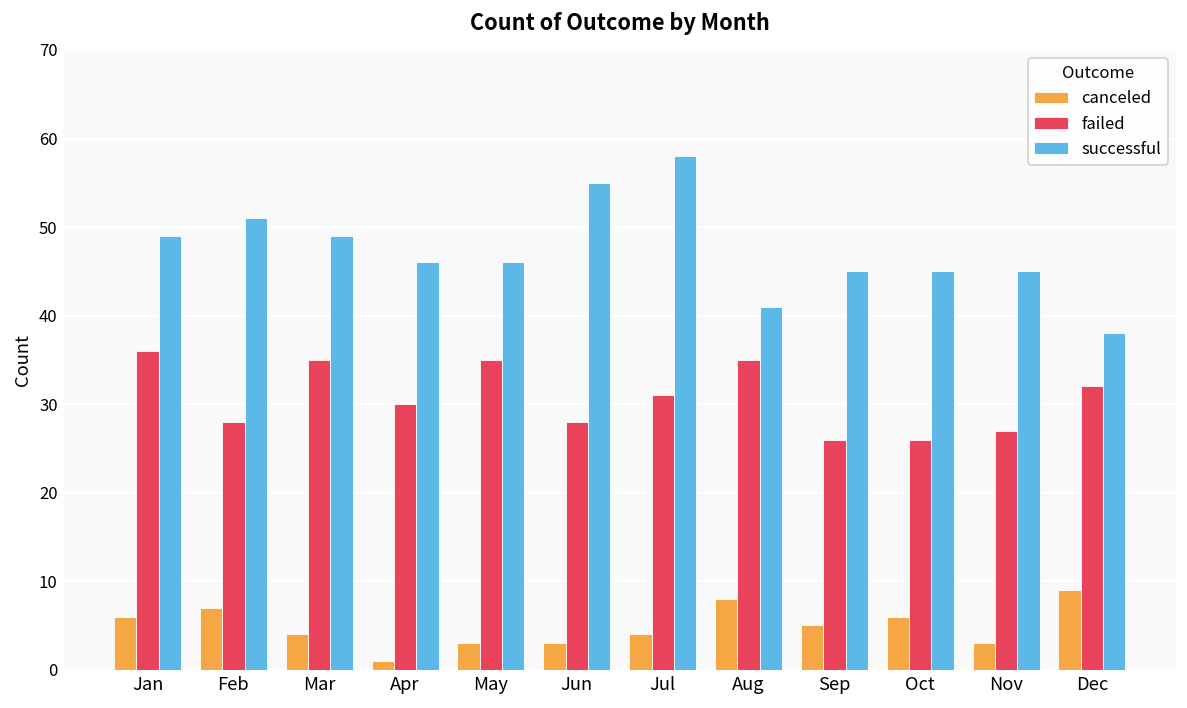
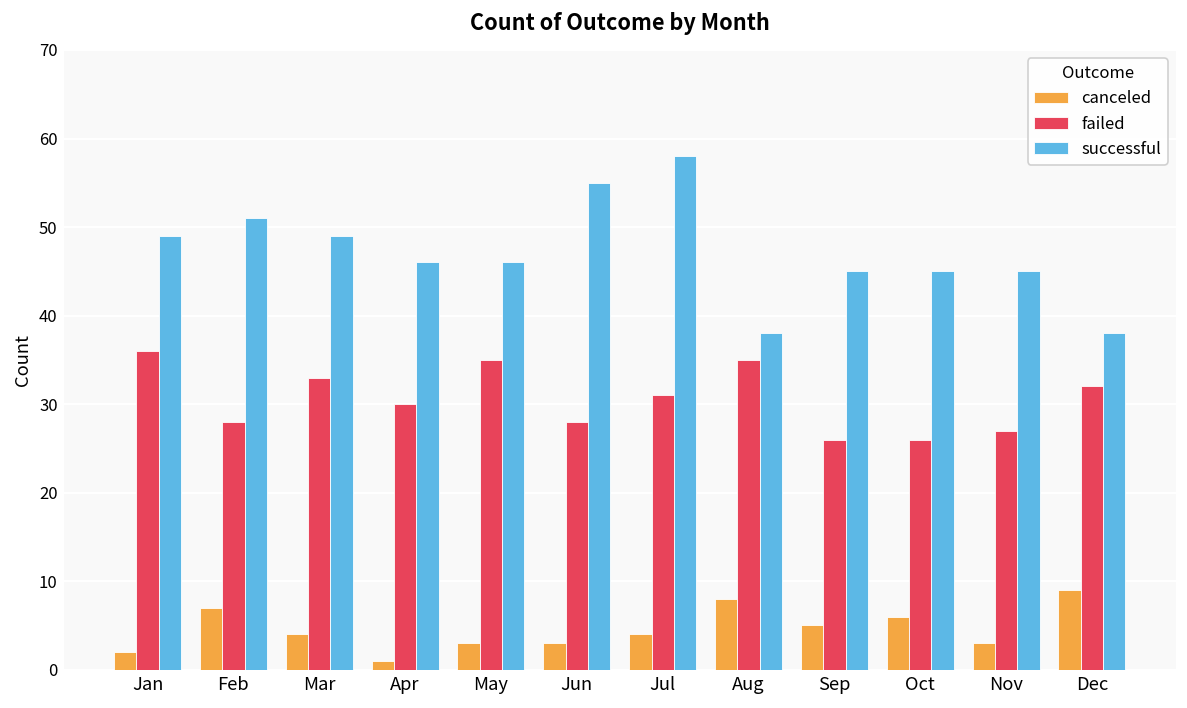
  {
    "canceled": {
-     "Jan": 6,
+     "Jan": 2,
      "Feb": 7,
      "Mar": 4,
      "Apr": 1,
      "May": 3,
      "Jun": 3,
      "Jul": 4,
      "Aug": 8,
      "Sep": 5,
      "Oct": 6,
      "Nov": 3,
      "Dec": 9
    },
    "failed": {
      "Jan": 36,
      "Feb": 28,
-     "Mar": 35,
+     "Mar": 33,
      "Apr": 30,
      "May": 35,
      "Jun": 28,
      "Jul": 31,
      "Aug": 35,
      "Sep": 26,
      "Oct": 26,
      "Nov": 27,
      "Dec": 32
    },
    "successful": {
      "Jan": 49,
      "Feb": 51,
      "Mar": 49,
      "Apr": 46,
      "May": 46,
      "Jun": 55,
      "Jul": 58,
-     "Aug": 41,
+     "Aug": 38,
      "Sep": 45,
      "Oct": 45,
      "Nov": 45,
      "Dec": 38
    }
  }
